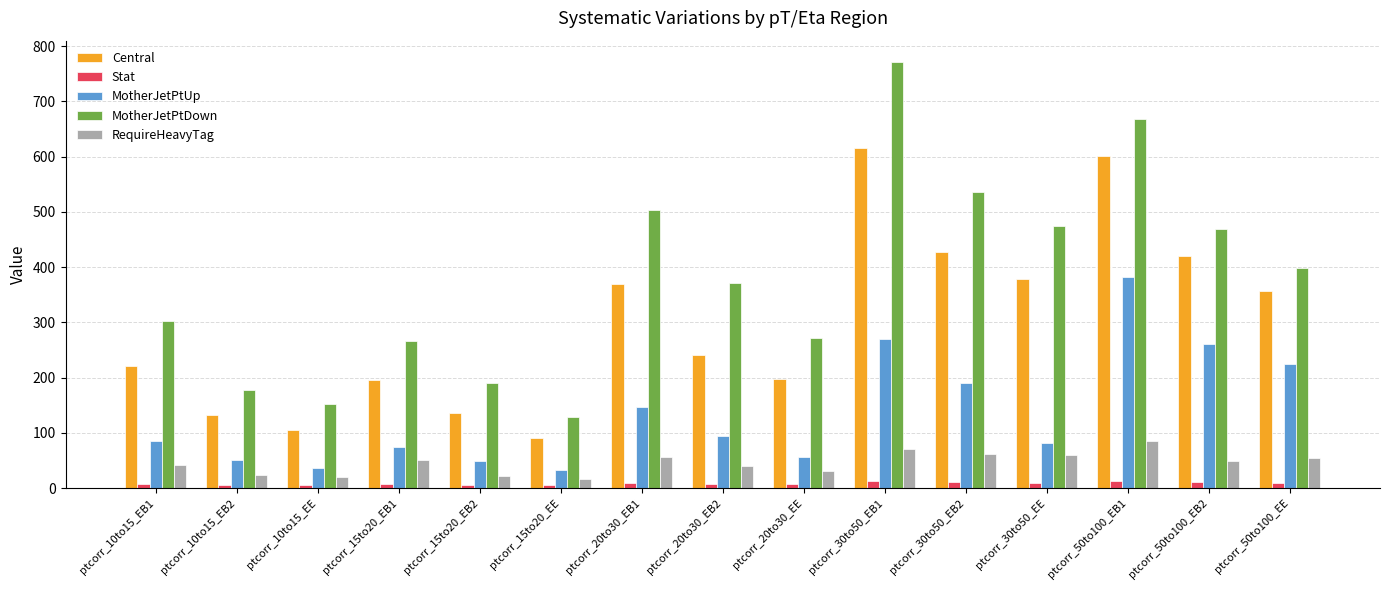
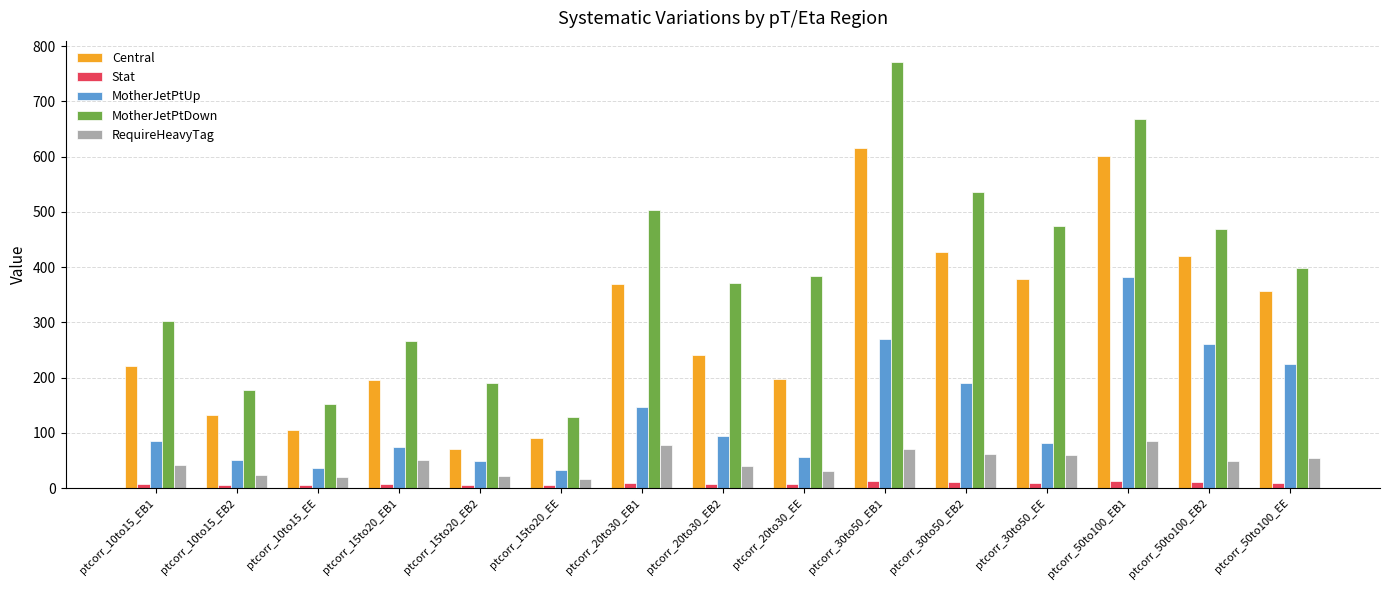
  {
    "Central": {
      "ptcorr_10to15_EB1": 220,
      "ptcorr_10to15_EB2": 130,
      "ptcorr_10to15_EE": 100,
      "ptcorr_15to20_EB1": 200,
-     "ptcorr_15to20_EB2": 140,
+     "ptcorr_15to20_EB2": 70,
      "ptcorr_15to20_EE": 90,
      "ptcorr_20to30_EB1": 370,
      "ptcorr_20to30_EB2": 240,
      "ptcorr_20to30_EE": 200,
      "ptcorr_30to50_EB1": 620,
      "ptcorr_30to50_EB2": 430,
      "ptcorr_30to50_EE": 380,
      "ptcorr_50to100_EB1": 600,
      "ptcorr_50to100_EB2": 420,
      "ptcorr_50to100_EE": 360
    },
    "Stat": {
      "ptcorr_10to15_EB1": 10,
      "ptcorr_10to15_EB2": 10,
      "ptcorr_10to15_EE": 10,
      "ptcorr_15to20_EB1": 10,
      "ptcorr_15to20_EB2": 10,
      "ptcorr_15to20_EE": 0,
      "ptcorr_20to30_EB1": 10,
      "ptcorr_20to30_EB2": 10,
      "ptcorr_20to30_EE": 10,
      "ptcorr_30to50_EB1": 10,
      "ptcorr_30to50_EB2": 10,
      "ptcorr_30to50_EE": 10,
      "ptcorr_50to100_EB1": 10,
      "ptcorr_50to100_EB2": 10,
      "ptcorr_50to100_EE": 10
    },
    "MotherJetPtUp": {
      "ptcorr_10to15_EB1": 90,
      "ptcorr_10to15_EB2": 50,
      "ptcorr_10to15_EE": 40,
      "ptcorr_15to20_EB1": 80,
      "ptcorr_15to20_EB2": 50,
      "ptcorr_15to20_EE": 30,
      "ptcorr_20to30_EB1": 150,
      "ptcorr_20to30_EB2": 90,
      "ptcorr_20to30_EE": 60,
      "ptcorr_30to50_EB1": 270,
      "ptcorr_30to50_EB2": 190,
      "ptcorr_30to50_EE": 80,
      "ptcorr_50to100_EB1": 380,
      "ptcorr_50to100_EB2": 260,
      "ptcorr_50to100_EE": 220
    },
    "MotherJetPtDown": {
      "ptcorr_10to15_EB1": 300,
      "ptcorr_10to15_EB2": 180,
      "ptcorr_10to15_EE": 150,
      "ptcorr_15to20_EB1": 270,
      "ptcorr_15to20_EB2": 190,
      "ptcorr_15to20_EE": 130,
      "ptcorr_20to30_EB1": 500,
      "ptcorr_20to30_EB2": 370,
-     "ptcorr_20to30_EE": 270,
+     "ptcorr_20to30_EE": 380,
      "ptcorr_30to50_EB1": 770,
      "ptcorr_30to50_EB2": 540,
      "ptcorr_30to50_EE": 480,
      "ptcorr_50to100_EB1": 670,
      "ptcorr_50to100_EB2": 470,
      "ptcorr_50to100_EE": 400
    },
    "RequireHeavyTag": {
      "ptcorr_10to15_EB1": 40,
      "ptcorr_10to15_EB2": 20,
      "ptcorr_10to15_EE": 20,
      "ptcorr_15to20_EB1": 50,
      "ptcorr_15to20_EB2": 20,
      "ptcorr_15to20_EE": 20,
-     "ptcorr_20to30_EB1": 60,
+     "ptcorr_20to30_EB1": 80,
      "ptcorr_20to30_EB2": 40,
      "ptcorr_20to30_EE": 30,
      "ptcorr_30to50_EB1": 70,
      "ptcorr_30to50_EB2": 60,
      "ptcorr_30to50_EE": 60,
      "ptcorr_50to100_EB1": 90,
      "ptcorr_50to100_EB2": 50,
      "ptcorr_50to100_EE": 60
    }
  }
